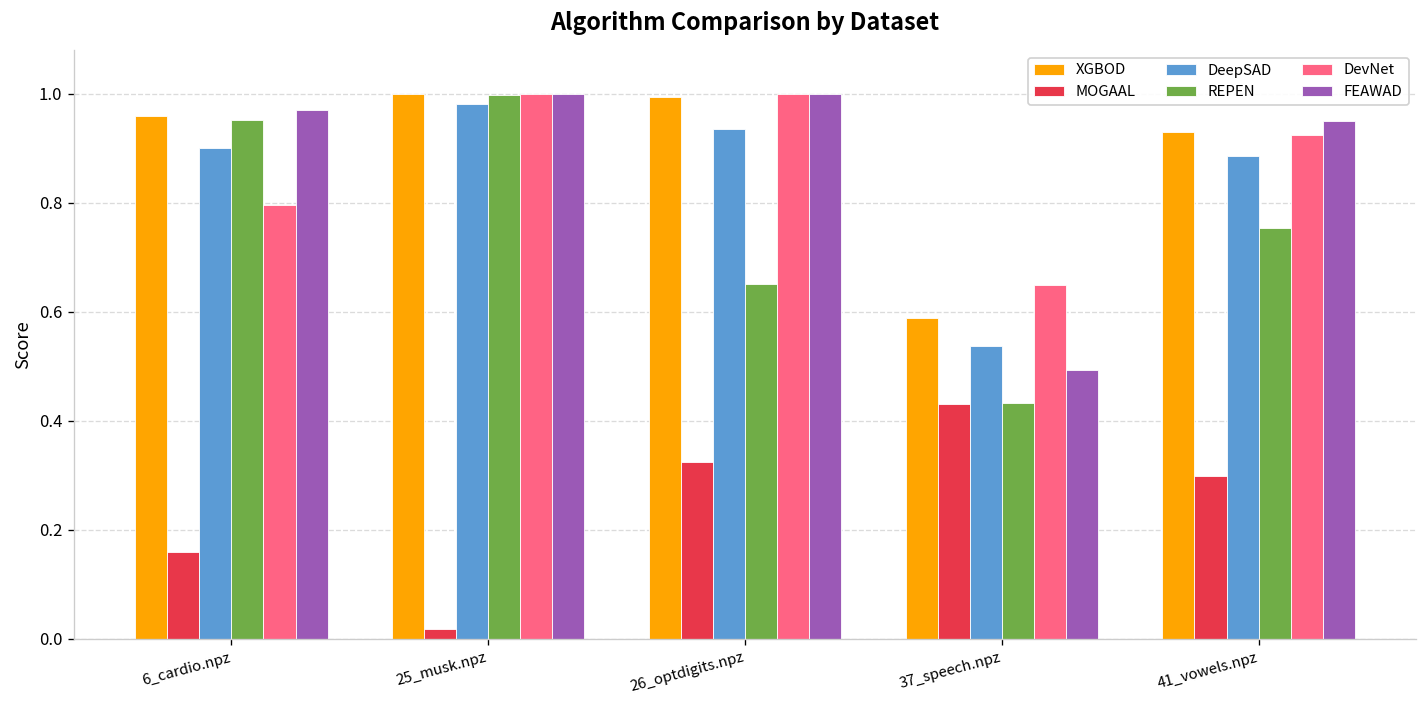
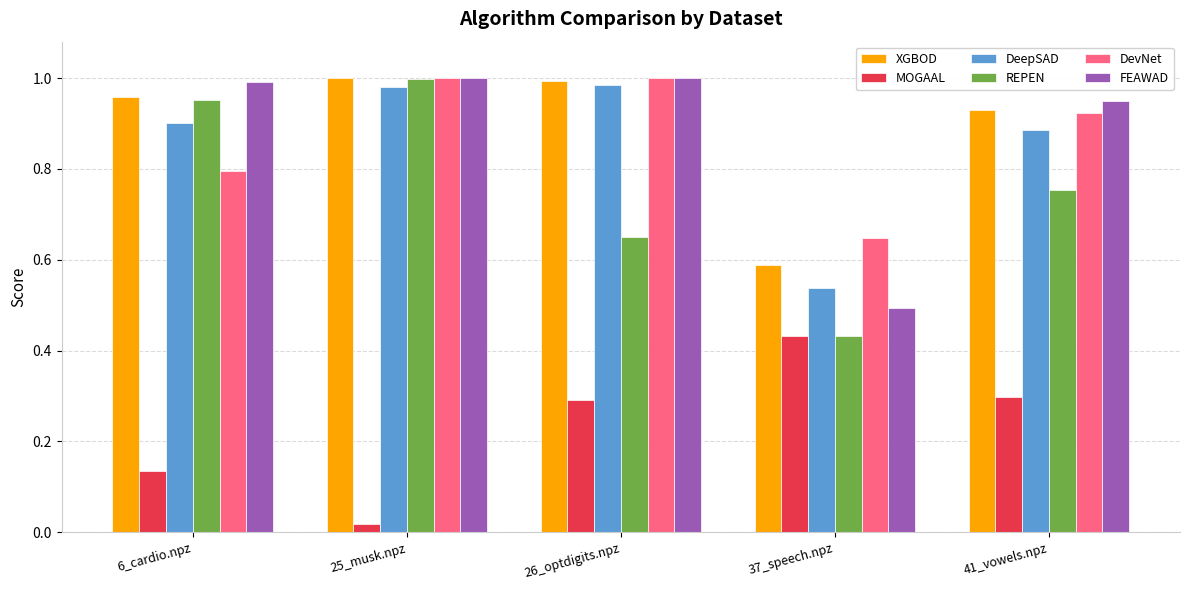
  {
    "XGBOD": {
      "6_cardio.npz": 0.96,
      "25_musk.npz": 1.00,
      "26_optdigits.npz": 0.99,
      "37_speech.npz": 0.59,
      "41_vowels.npz": 0.93
    },
    "MOGAAL": {
-     "6_cardio.npz": 0.16,
+     "6_cardio.npz": 0.13,
      "25_musk.npz": 0.02,
-     "26_optdigits.npz": 0.32,
+     "26_optdigits.npz": 0.29,
      "37_speech.npz": 0.43,
      "41_vowels.npz": 0.30
    },
    "DeepSAD": {
      "6_cardio.npz": 0.90,
      "25_musk.npz": 0.98,
-     "26_optdigits.npz": 0.94,
+     "26_optdigits.npz": 0.98,
      "37_speech.npz": 0.54,
      "41_vowels.npz": 0.89
    },
    "REPEN": {
      "6_cardio.npz": 0.95,
      "25_musk.npz": 1.00,
      "26_optdigits.npz": 0.65,
      "37_speech.npz": 0.43,
      "41_vowels.npz": 0.75
    },
    "DevNet": {
      "6_cardio.npz": 0.80,
      "25_musk.npz": 1.00,
      "26_optdigits.npz": 1.00,
      "37_speech.npz": 0.65,
      "41_vowels.npz": 0.92
    },
    "FEAWAD": {
-     "6_cardio.npz": 0.97,
+     "6_cardio.npz": 0.99,
      "25_musk.npz": 1.00,
      "26_optdigits.npz": 1.00,
      "37_speech.npz": 0.49,
      "41_vowels.npz": 0.95
    }
  }
